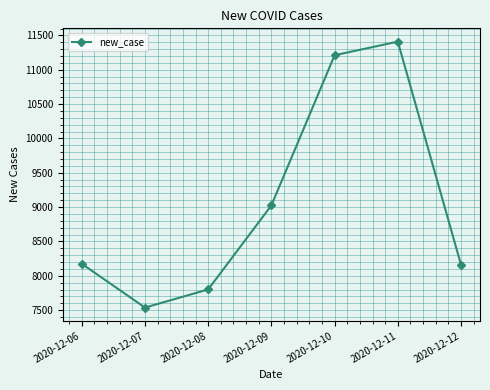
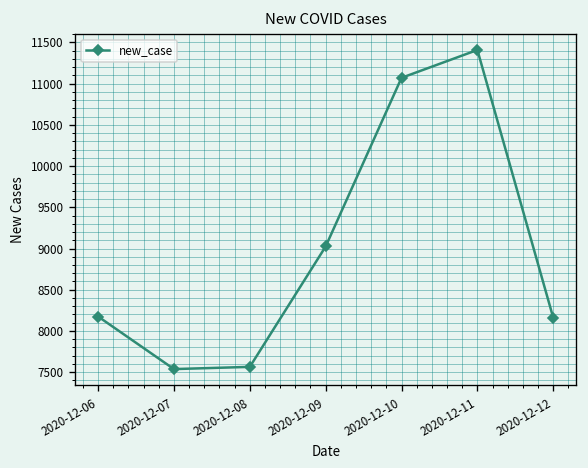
  {
    "2020-12-06": 8200,
    "2020-12-07": 7500,
-   "2020-12-08": 7800,
+   "2020-12-08": 7600,
    "2020-12-09": 9000,
-   "2020-12-10": 11200,
+   "2020-12-10": 11100,
    "2020-12-11": 11400,
    "2020-12-12": 8200
  }
